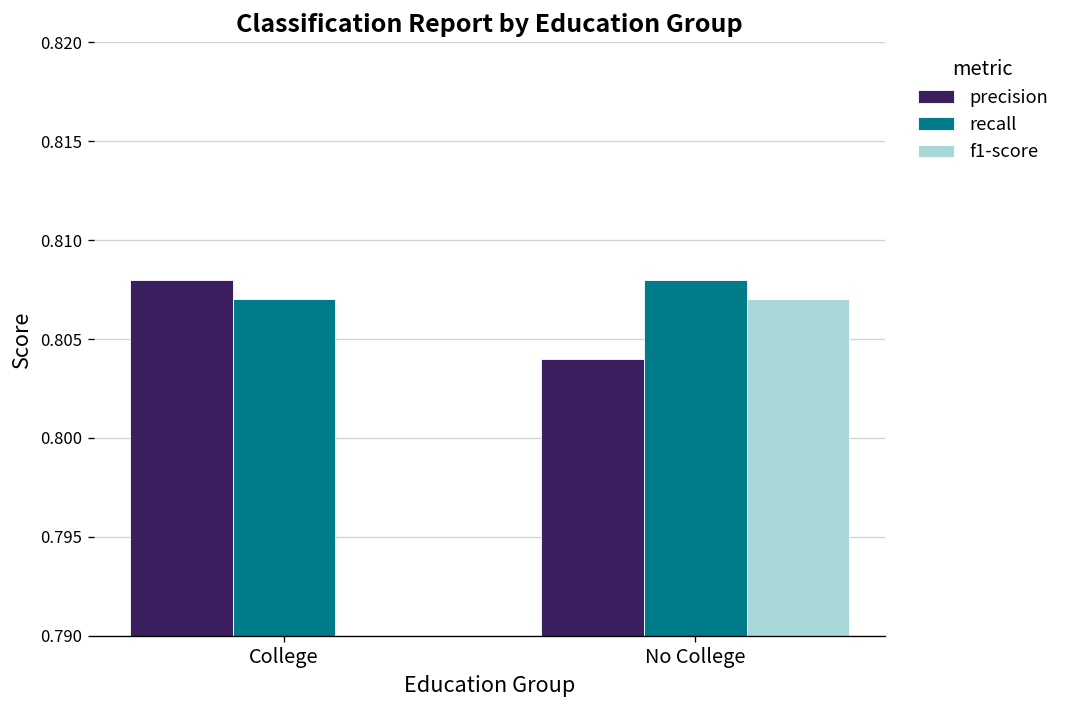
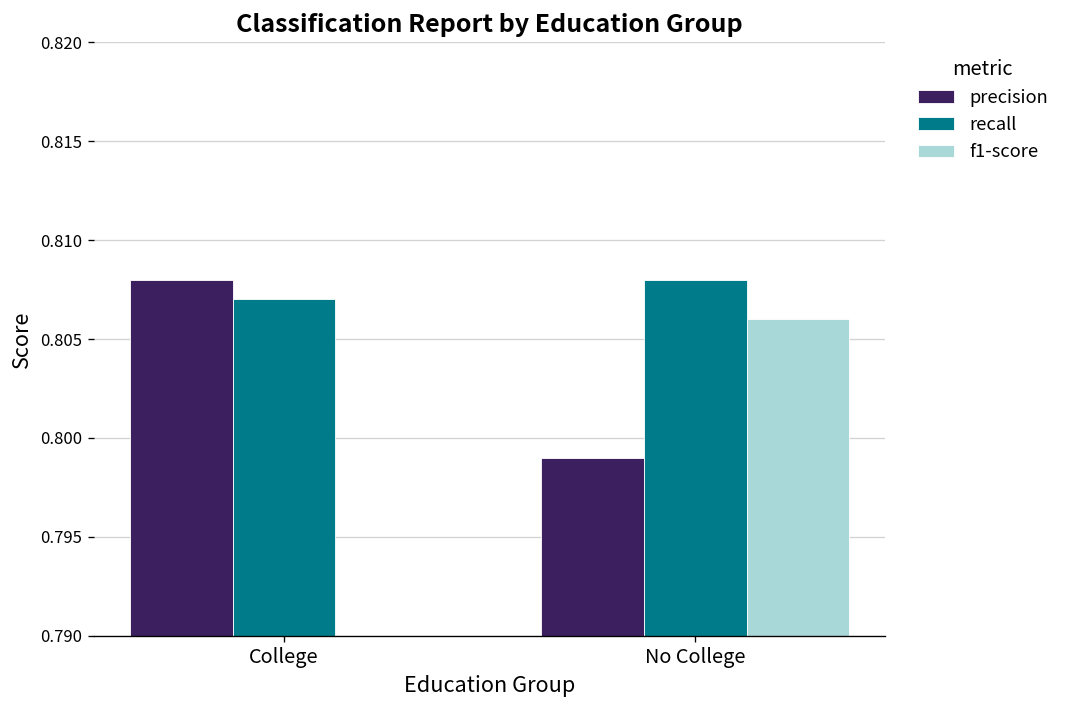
  {
    "precision": {
      "College": 0.808,
-     "No College": 0.804
+     "No College": 0.799
    },
    "recall": {
      "College": 0.807,
      "No College": 0.808
    },
    "f1-score": {
-     "No College": 0.807
+     "No College": 0.806
    }
  }
